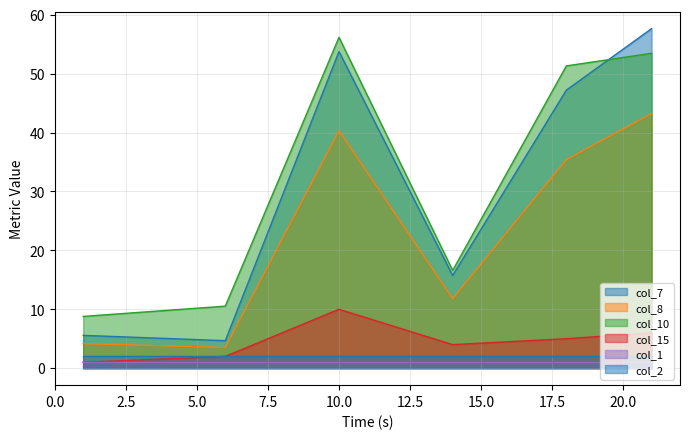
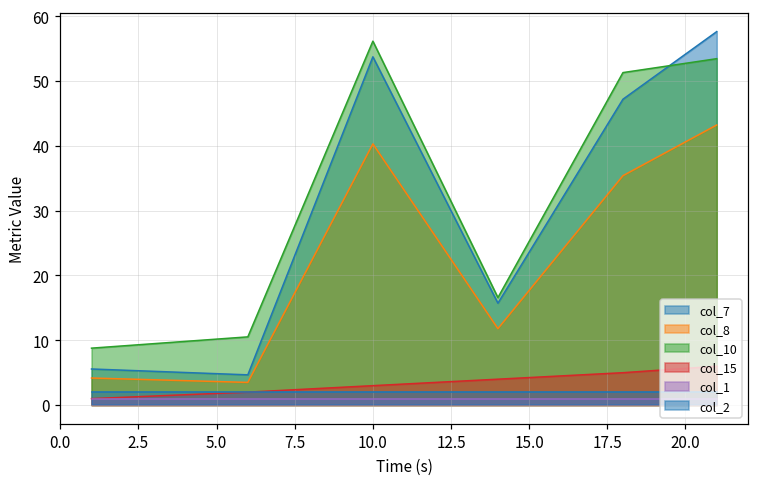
  {
    "col_8": {
      "10.0": 40
    },
    "col_10": {
      "10.0": 56
    },
    "col_15": {
-     "10.0": 10
+     "10.0": 3
    },
    "col_1": {
      "10.0": 1
    }
  }
